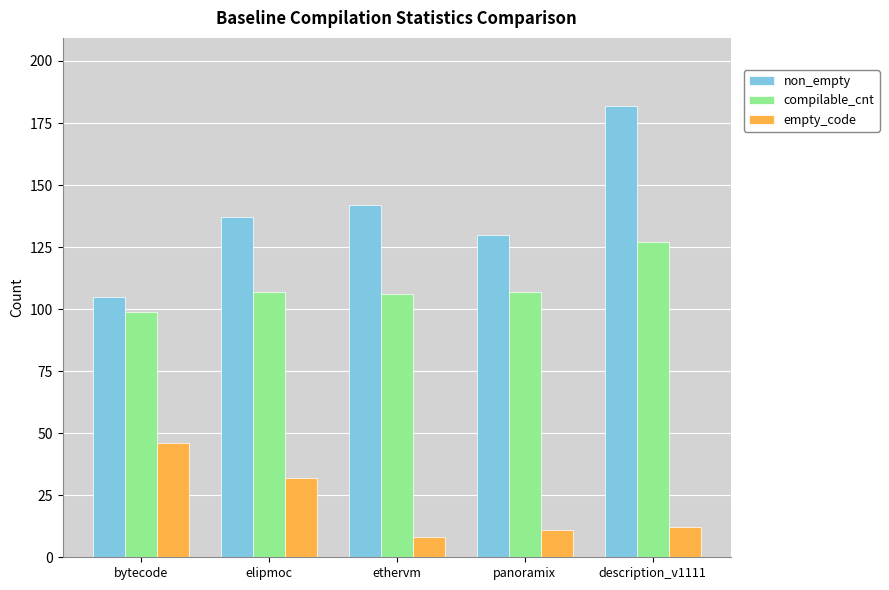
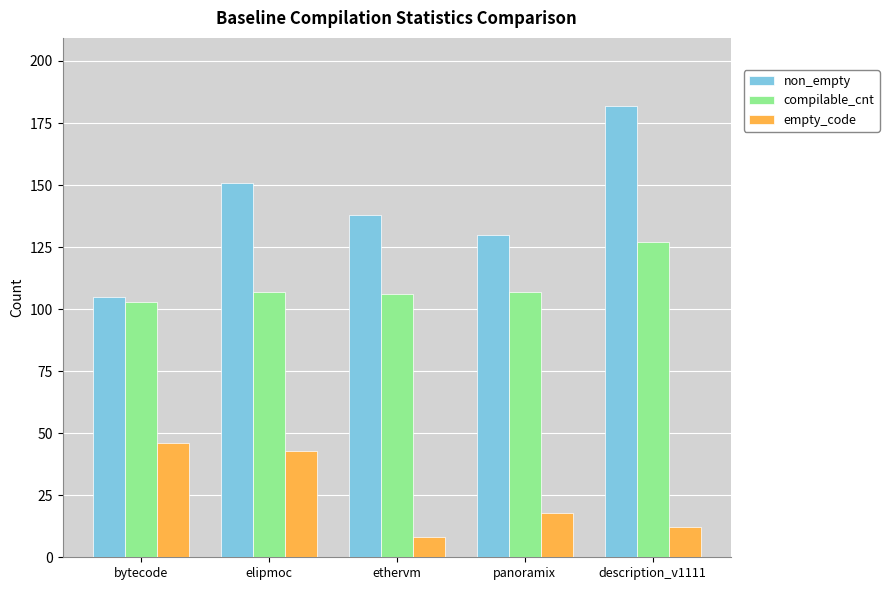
  {
    "non_empty": {
      "bytecode": 105,
-     "elipmoc": 137,
-     "ethervm": 142,
+     "elipmoc": 151,
+     "ethervm": 138,
      "panoramix": 130,
      "description_v1111": 182
    },
    "compilable_cnt": {
-     "bytecode": 99,
+     "bytecode": 103,
      "elipmoc": 107,
      "ethervm": 106,
      "panoramix": 107,
      "description_v1111": 127
    },
    "empty_code": {
      "bytecode": 46,
-     "elipmoc": 32,
+     "elipmoc": 43,
      "ethervm": 8,
-     "panoramix": 11,
+     "panoramix": 18,
      "description_v1111": 12
    }
  }
